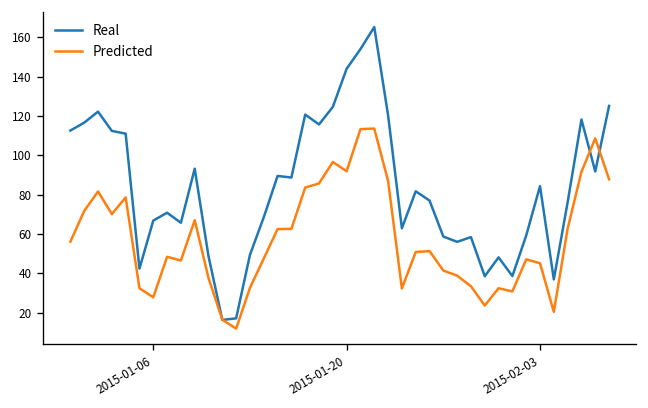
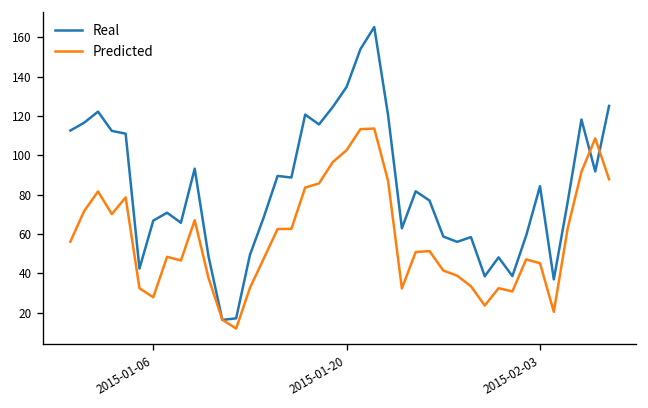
  {
    "Real": {
      "2015-01-06": 67,
-     "2015-01-20": 144,
+     "2015-01-20": 135,
      "2015-02-03": 84
    },
    "Predicted": {
      "2015-01-06": 28,
-     "2015-01-20": 92,
+     "2015-01-20": 103,
      "2015-02-03": 45
    }
  }
